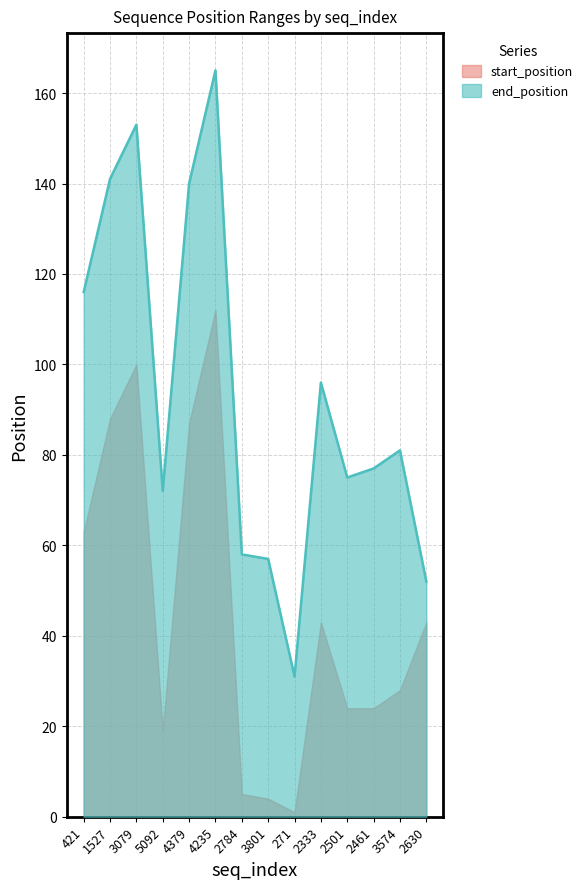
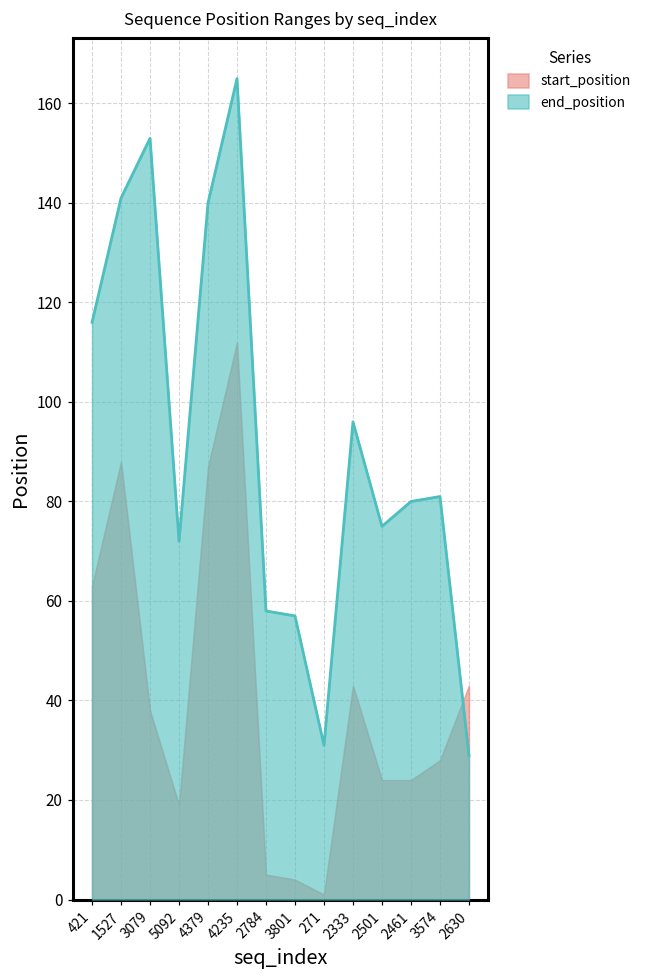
  {
    "start_position": {
      "421": 63,
      "1527": 88,
-     "3079": 100,
+     "3079": 38,
      "5092": 19,
      "4379": 87,
      "4235": 112,
      "2784": 5,
      "3801": 4,
      "271": 1,
      "2333": 43,
      "2501": 24,
      "2461": 24,
      "3574": 28,
      "2630": 43
    },
    "end_position": {
      "421": 116,
      "1527": 141,
      "3079": 153,
      "5092": 72,
      "4379": 140,
      "4235": 165,
      "2784": 58,
      "3801": 57,
      "271": 31,
      "2333": 96,
      "2501": 75,
-     "2461": 77,
+     "2461": 80,
      "3574": 81,
-     "2630": 52
+     "2630": 29
    }
  }
